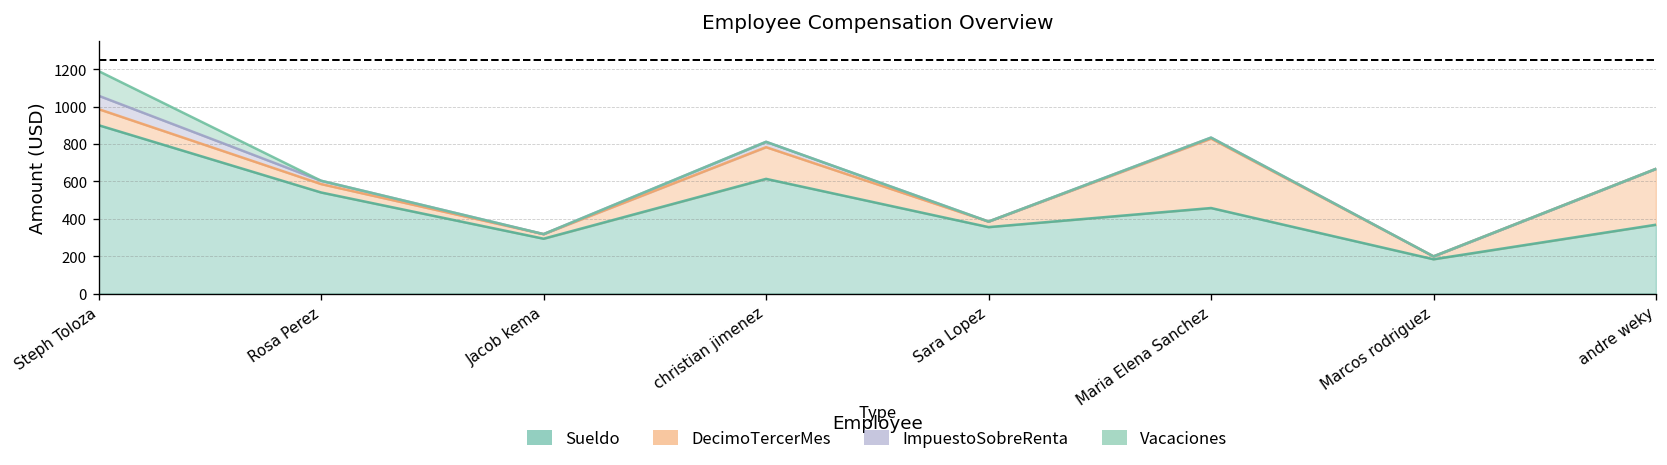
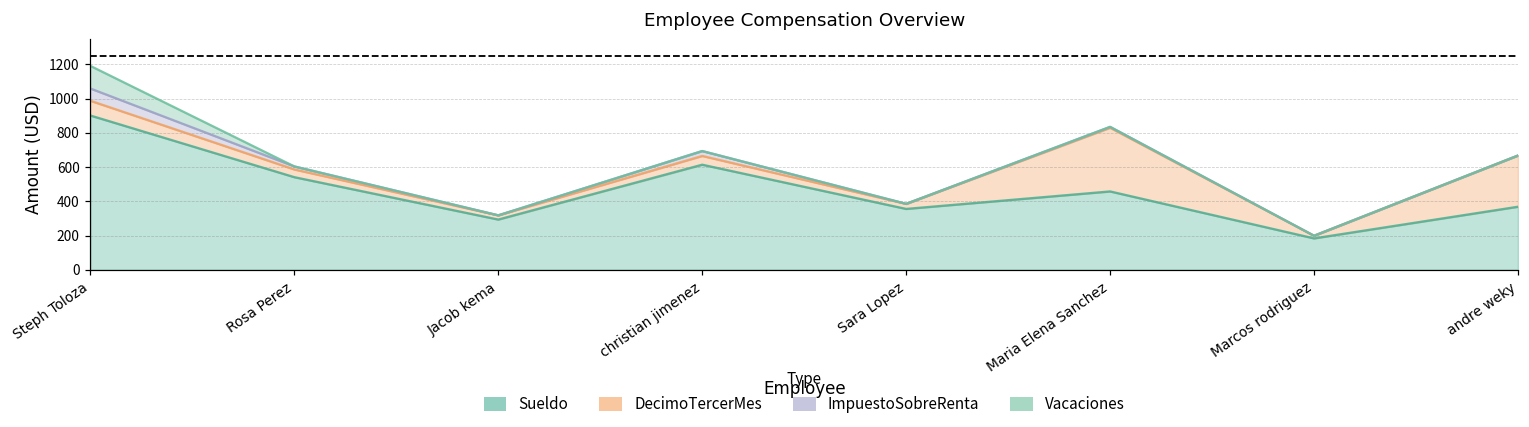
  {
    "DecimoTercerMes": {
      "Steph Toloza": 90,
      "Rosa Perez": 50,
-     "christian jimenez": 170
+     "christian jimenez": 50
    }
  }
